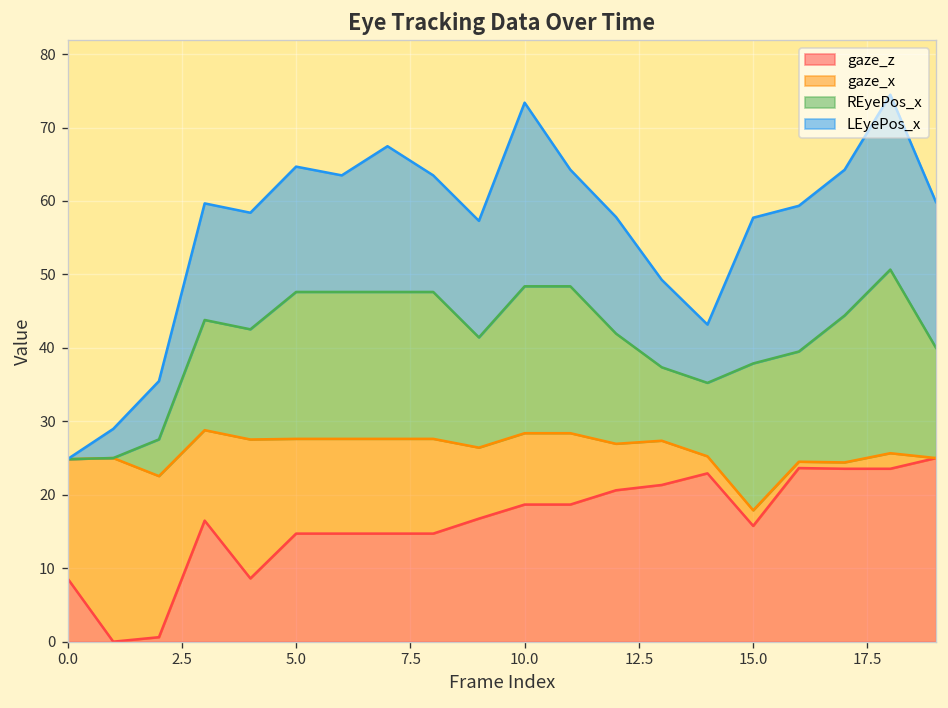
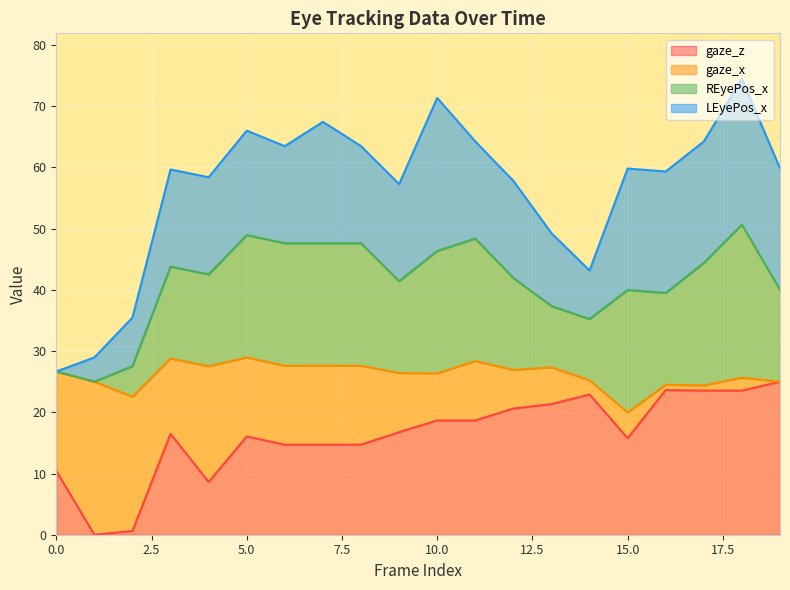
  {
    "gaze_z": {
-     "0.0": 9,
-     "5.0": 15,
+     "0.0": 10,
+     "5.0": 16,
      "10.0": 19,
      "15.0": 16
    },
    "gaze_x": {
      "5.0": 13,
-     "10.0": 10,
-     "15.0": 2
+     "10.0": 8,
+     "15.0": 4
    },
    "REyePos_x": {
      "5.0": 20,
      "10.0": 20,
      "15.0": 20
    },
    "LEyePos_x": {
      "5.0": 17,
      "10.0": 25,
      "15.0": 20
    }
  }
